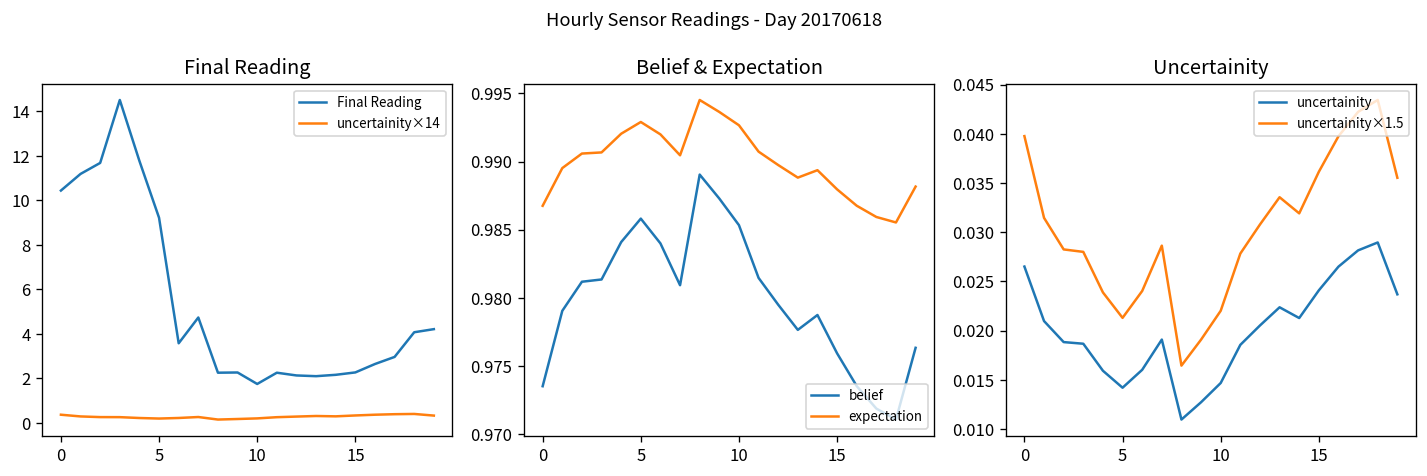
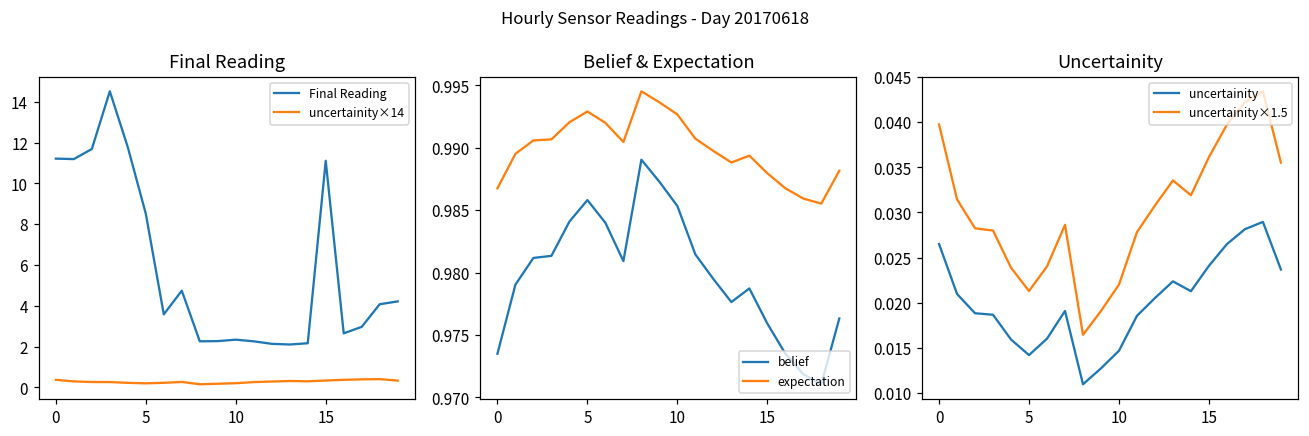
  {
    "Final Reading": {
      "Final Reading": {
-       "0": 10.4,
-       "5": 9.2,
-       "10": 1.8,
-       "15": 2.3
+       "0": 11.2,
+       "5": 8.5,
+       "10": 2.3,
+       "15": 11.1
      },
      "uncertainity×14": {
        "0": 0.4,
        "5": 0.2,
        "10": 0.2,
        "15": 0.3
      }
    },
    "Belief & Expectation": {
      "belief": {
        "0": 0.9735,
        "5": 0.9858,
        "10": 0.9853,
        "15": 0.9759
      },
      "expectation": {
        "0": 0.9867,
        "5": 0.9929,
        "10": 0.9927,
        "15": 0.9880
      }
    },
    "Uncertainity": {
      "uncertainity": {
        "0": 0.027,
        "5": 0.014,
        "10": 0.015,
        "15": 0.024
      },
      "uncertainity×1.5": {
        "0": 0.040,
        "5": 0.021,
        "10": 0.022,
        "15": 0.036
      }
    }
  }
